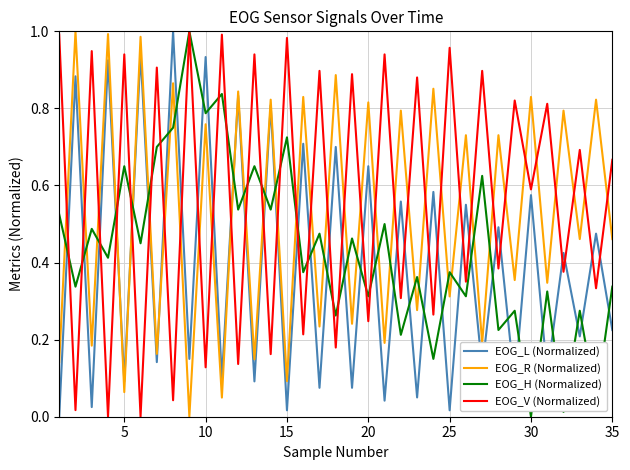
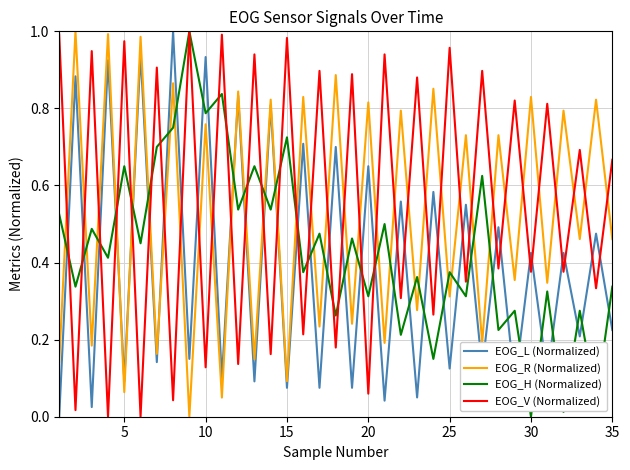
  {
    "EOG_L (Normalized)": {
      "5": 0.09,
      "10": 0.93,
-     "15": 0.02,
+     "15": 0.08,
      "20": 0.65,
-     "25": 0.02,
-     "30": 0.58,
+     "25": 0.13,
+     "30": 0.43,
      "35": 0.23
    },
    "EOG_R (Normalized)": {
      "5": 0.06,
      "10": 0.76,
      "15": 0.09,
      "20": 0.82,
      "25": 0.31,
      "30": 0.83,
      "35": 0.46
    },
    "EOG_H (Normalized)": {
      "5": 0.65,
      "10": 0.79,
      "15": 0.73,
      "20": 0.31,
      "25": 0.38,
      "30": 0.00,
      "35": 0.34
    },
    "EOG_V (Normalized)": {
-     "5": 0.94,
+     "5": 0.97,
      "10": 0.13,
      "15": 0.98,
-     "20": 0.25,
+     "20": 0.06,
      "25": 0.96,
-     "30": 0.59,
+     "30": 0.38,
      "35": 0.67
    }
  }
